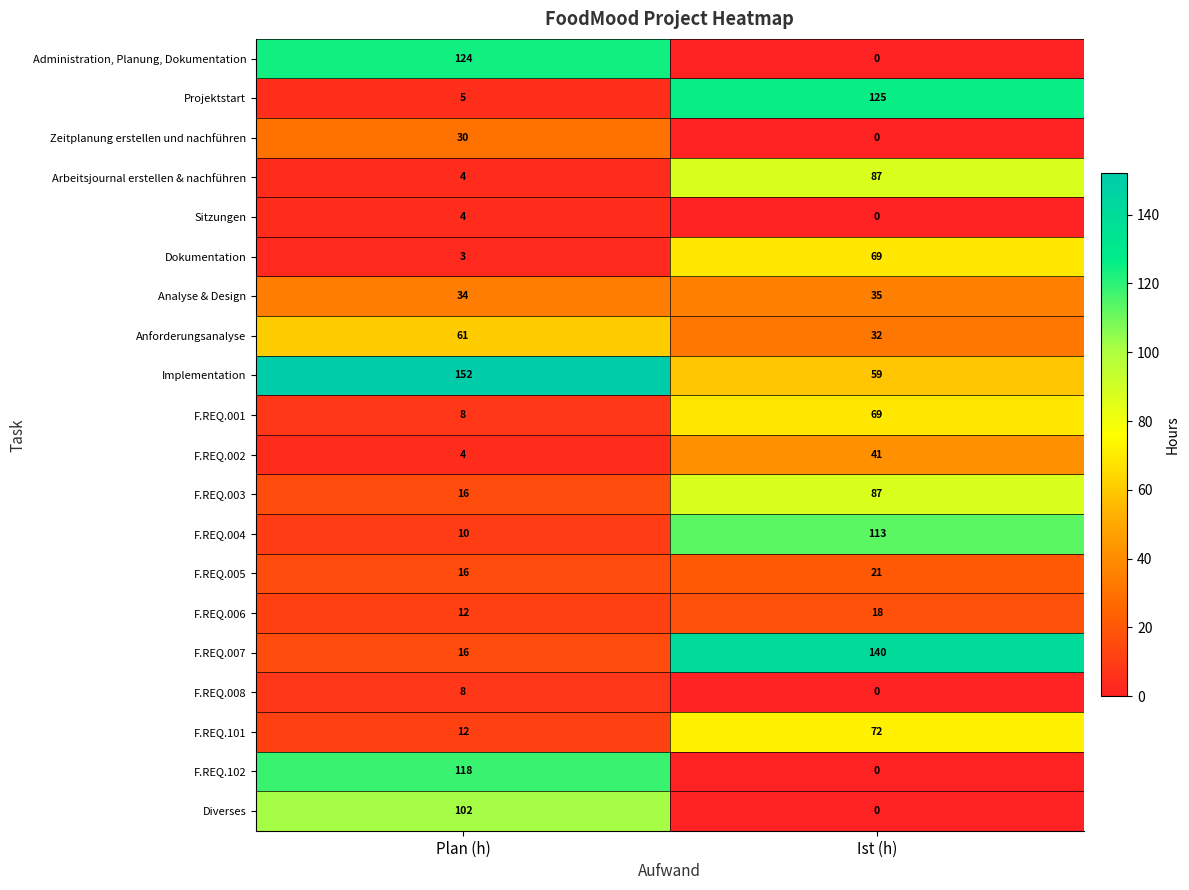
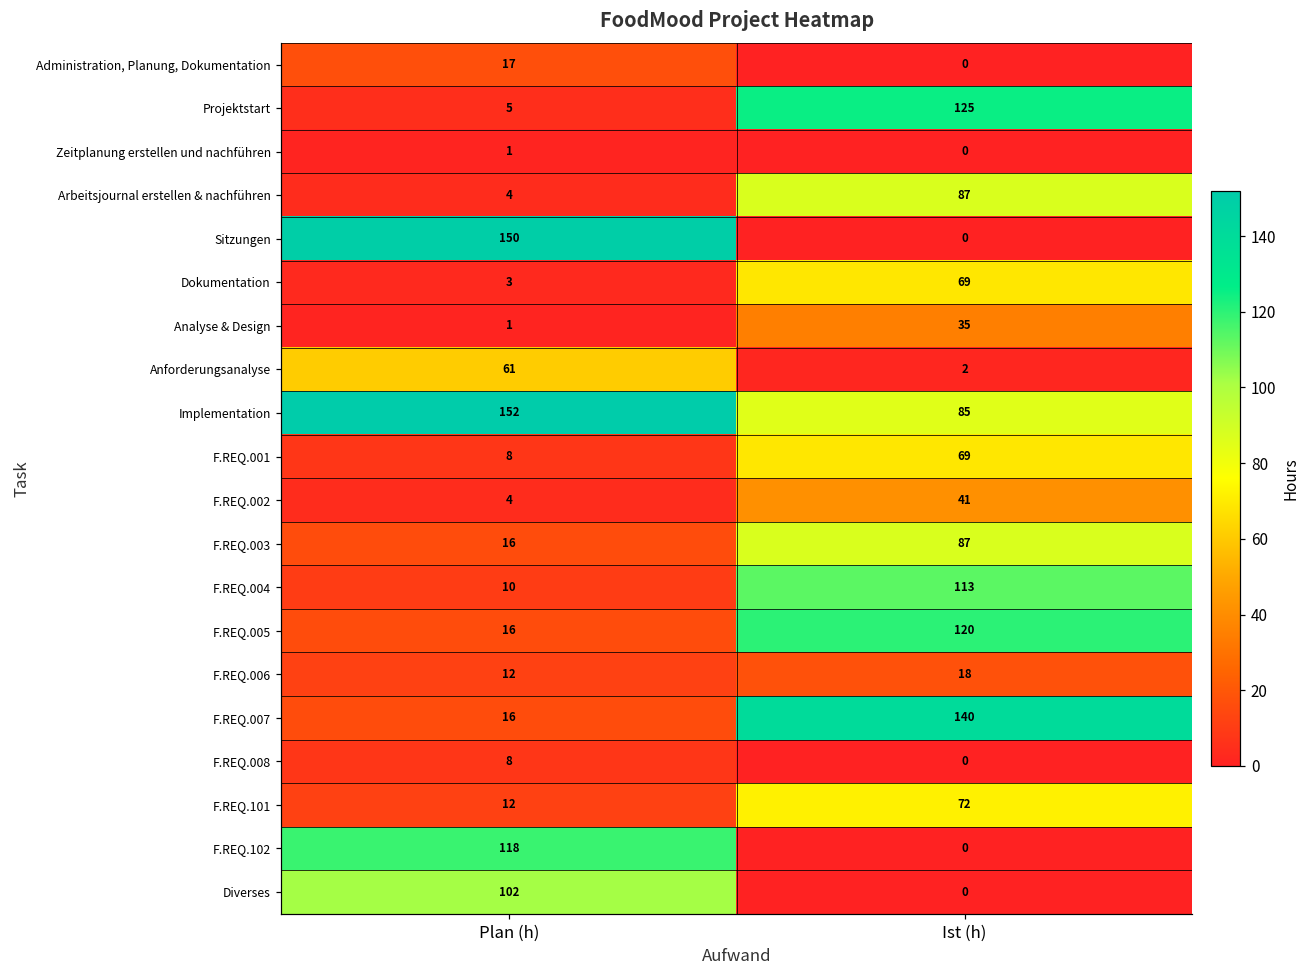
  {
    "Administration, Planung, Dokumentation": {
-     "Plan (h)": 124,
+     "Plan (h)": 17,
      "Ist (h)": 0
    },
    "Projektstart": {
      "Plan (h)": 5,
      "Ist (h)": 125
    },
    "Zeitplanung erstellen und nachführen": {
-     "Plan (h)": 30,
+     "Plan (h)": 1,
      "Ist (h)": 0
    },
    "Arbeitsjournal erstellen & nachführen": {
      "Plan (h)": 4,
      "Ist (h)": 87
    },
    "Sitzungen": {
-     "Plan (h)": 4,
+     "Plan (h)": 150,
      "Ist (h)": 0
    },
    "Dokumentation": {
      "Plan (h)": 3,
      "Ist (h)": 69
    },
    "Analyse & Design": {
-     "Plan (h)": 34,
+     "Plan (h)": 1,
      "Ist (h)": 35
    },
    "Anforderungsanalyse": {
      "Plan (h)": 61,
-     "Ist (h)": 32
+     "Ist (h)": 2
    },
    "Implementation": {
      "Plan (h)": 152,
-     "Ist (h)": 59
+     "Ist (h)": 85
    },
    "F.REQ.001": {
      "Plan (h)": 8,
      "Ist (h)": 69
    },
    "F.REQ.002": {
      "Plan (h)": 4,
      "Ist (h)": 41
    },
    "F.REQ.003": {
      "Plan (h)": 16,
      "Ist (h)": 87
    },
    "F.REQ.004": {
      "Plan (h)": 10,
      "Ist (h)": 113
    },
    "F.REQ.005": {
      "Plan (h)": 16,
-     "Ist (h)": 21
+     "Ist (h)": 120
    },
    "F.REQ.006": {
      "Plan (h)": 12,
      "Ist (h)": 18
    },
    "F.REQ.007": {
      "Plan (h)": 16,
      "Ist (h)": 140
    },
    "F.REQ.008": {
      "Plan (h)": 8,
      "Ist (h)": 0
    },
    "F.REQ.101": {
      "Plan (h)": 12,
      "Ist (h)": 72
    },
    "F.REQ.102": {
      "Plan (h)": 118,
      "Ist (h)": 0
    },
    "Diverses": {
      "Plan (h)": 102,
      "Ist (h)": 0
    }
  }
